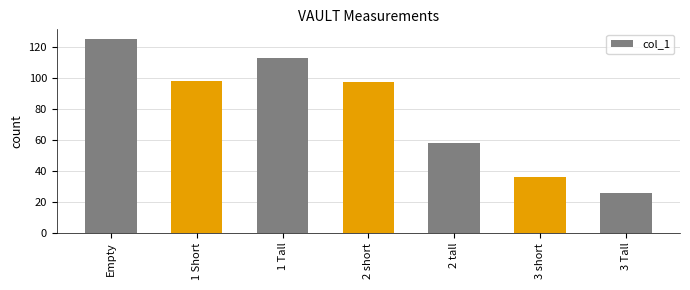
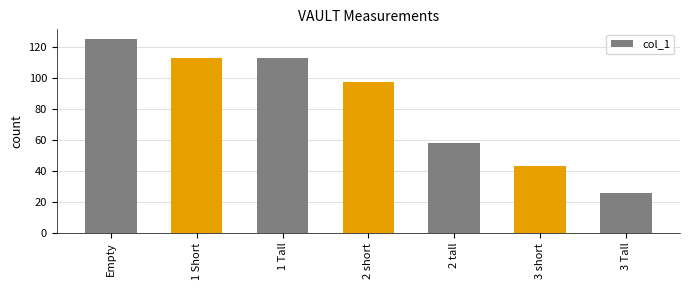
  {
    "Empty": 125,
-   "1 Short": 98,
+   "1 Short": 113,
    "1 Tall": 113,
    "2 short": 97,
    "2 tall": 58,
-   "3 short": 36,
+   "3 short": 43,
    "3 Tall": 26
  }
